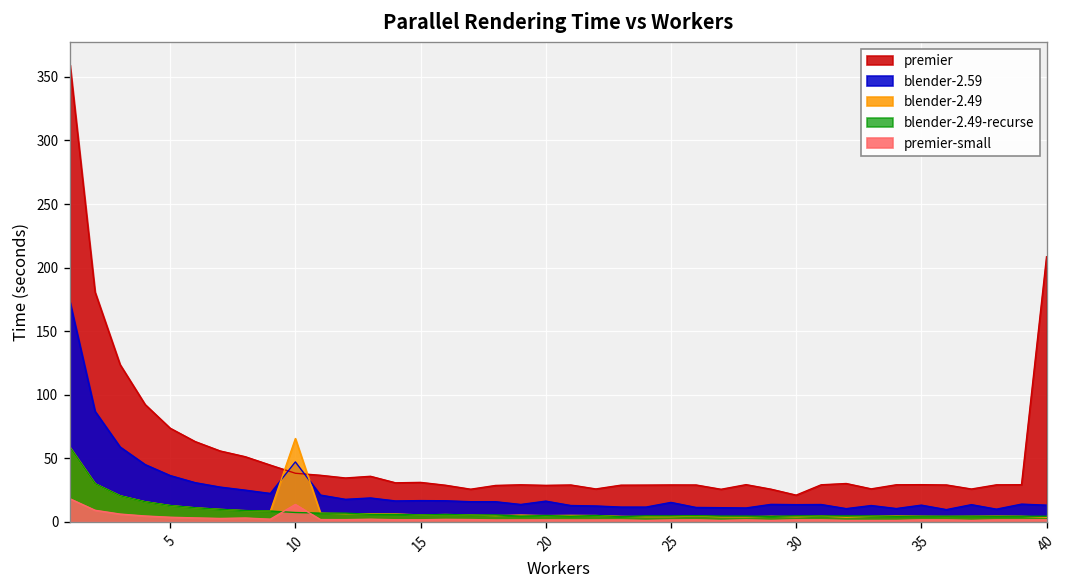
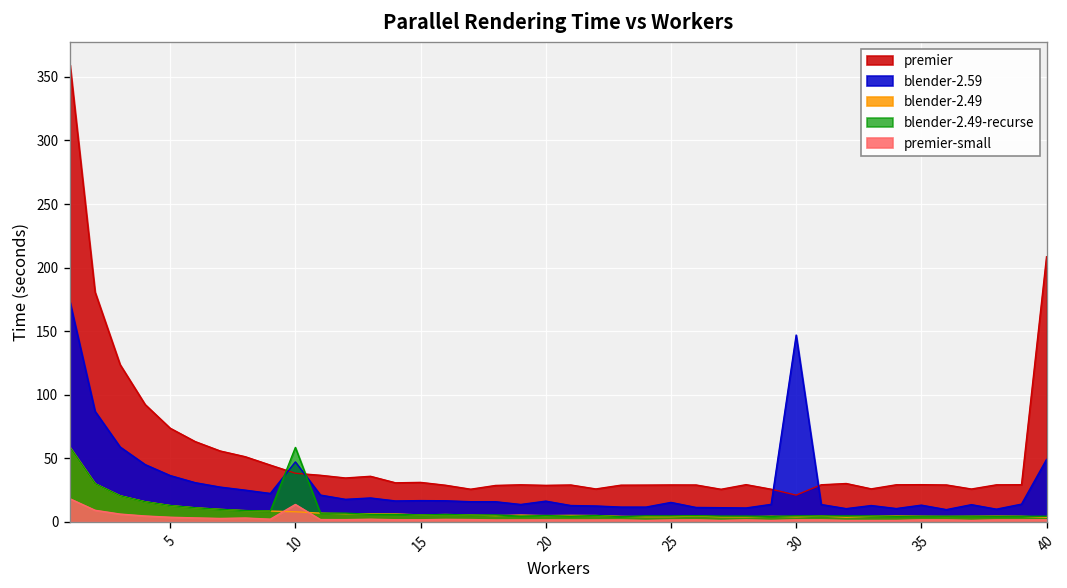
  {
    "premier": {
      "5": 74,
      "10": 38,
      "15": 31,
      "20": 29,
      "25": 29,
      "30": 21,
      "35": 29,
      "40": 209
    },
    "blender-2.59": {
      "5": 36,
      "10": 47,
      "15": 17,
      "20": 16,
      "25": 15,
-     "30": 14,
+     "30": 147,
      "35": 13,
-     "40": 13
+     "40": 49
    },
    "blender-2.49": {
-     "10": 66
+     "10": 8
    },
    "blender-2.49-recurse": {
-     "10": 7
+     "10": 59
    },
    "premier-small": {
      "5": 4,
      "10": 14,
      "15": 2,
      "20": 2,
      "25": 2,
      "35": 2
    }
  }
